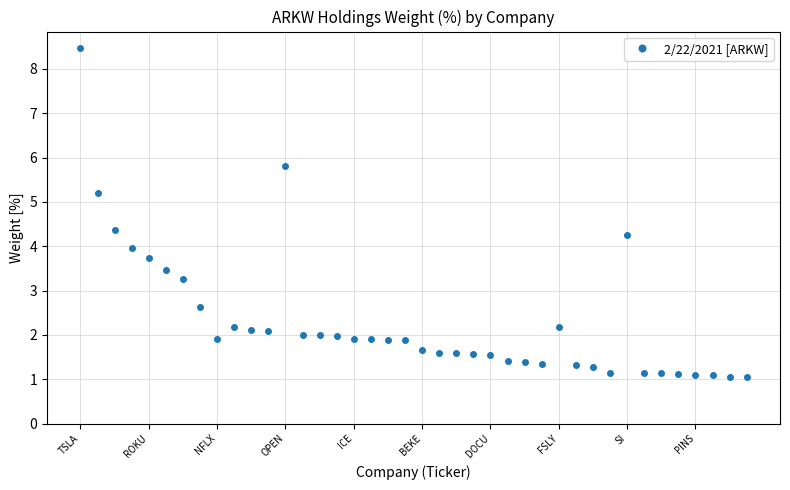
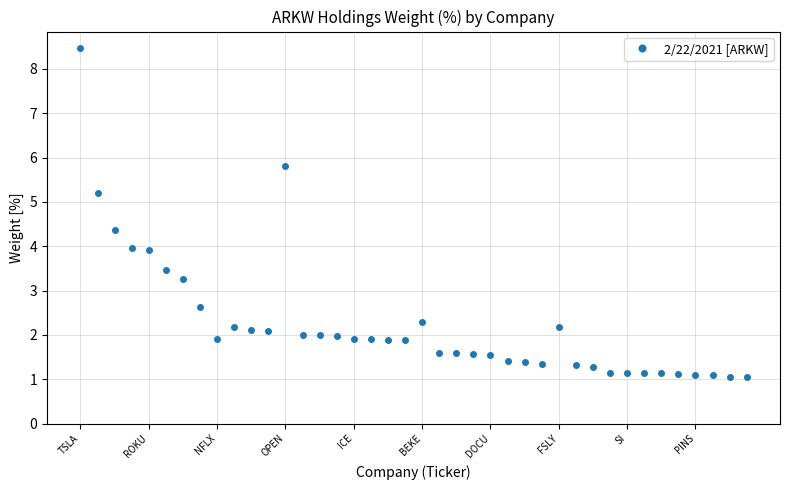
  {
    "TSLA": 8.5,
-   "ROKU": 3.7,
+   "ROKU": 3.9,
    "NFLX": 1.9,
    "OPEN": 5.8,
    "ICE": 1.9,
-   "BEKE": 1.7,
+   "BEKE": 2.3,
    "DOCU": 1.5,
    "FSLY": 2.2,
-   "SI": 4.3,
+   "SI": 1.1,
    "PINS": 1.1
  }
